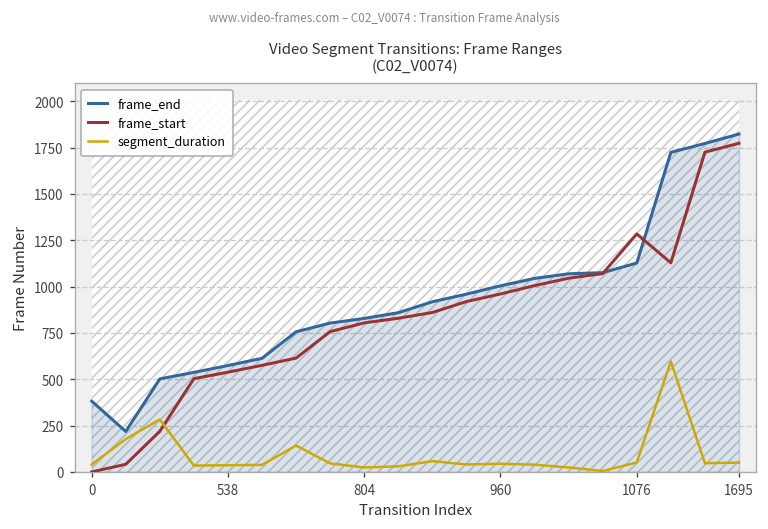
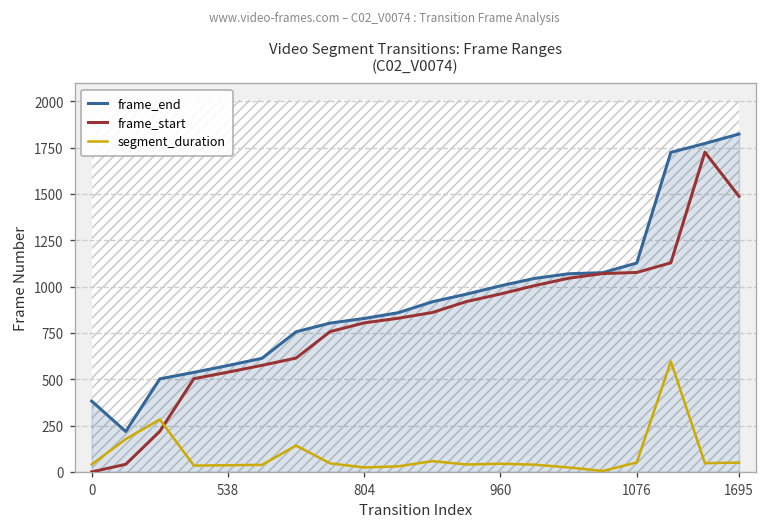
  {
    "frame_end": {
      "0": 380,
      "538": 570,
      "804": 830,
      "960": 1000,
      "1076": 1130,
      "1695": 1820
    },
    "frame_start": {
      "0": 0,
      "538": 540,
      "804": 800,
      "960": 960,
-     "1076": 1280,
-     "1695": 1770
+     "1076": 1080,
+     "1695": 1490
    },
    "segment_duration": {
      "0": 40,
      "538": 40,
      "804": 20,
      "960": 40,
      "1076": 50,
      "1695": 50
    }
  }
